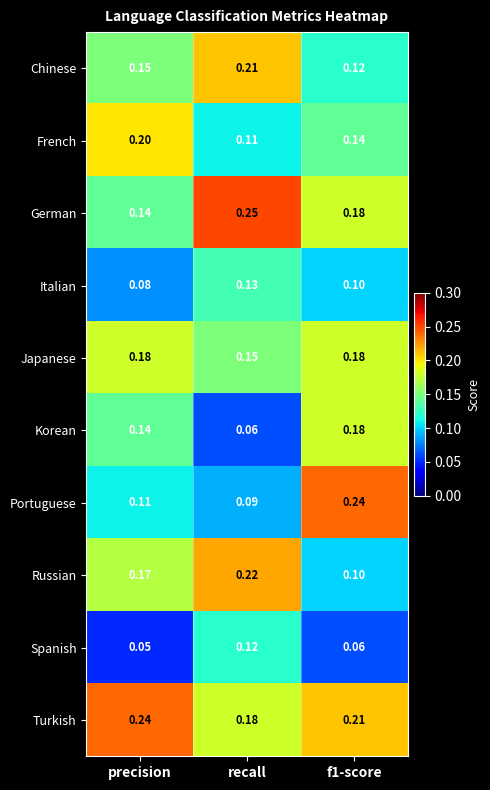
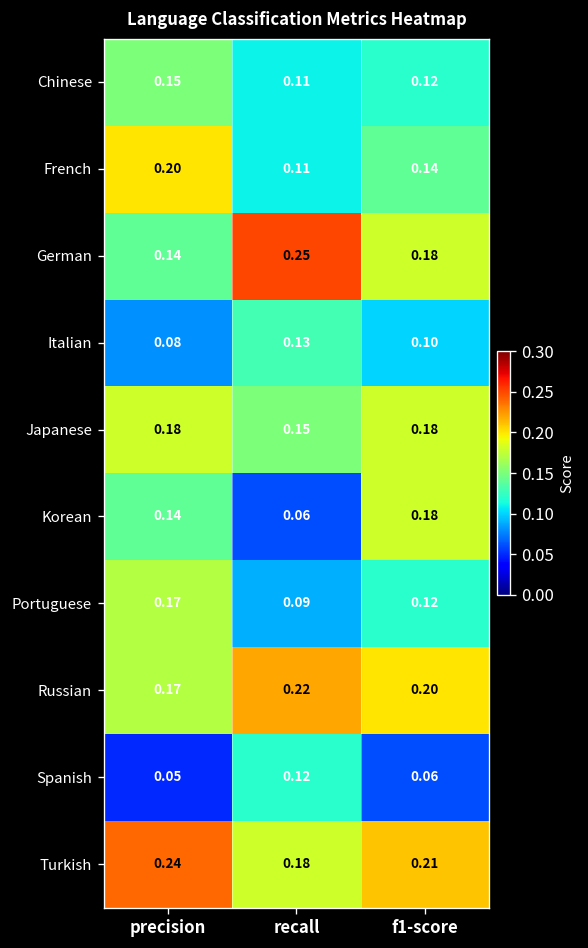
  {
    "Chinese": {
      "precision": 0.15,
-     "recall": 0.21,
+     "recall": 0.11,
      "f1-score": 0.12
    },
    "French": {
      "precision": 0.20,
      "recall": 0.11,
      "f1-score": 0.14
    },
    "German": {
      "precision": 0.14,
      "recall": 0.25,
      "f1-score": 0.18
    },
    "Italian": {
      "precision": 0.08,
      "recall": 0.13,
      "f1-score": 0.10
    },
    "Japanese": {
      "precision": 0.18,
      "recall": 0.15,
      "f1-score": 0.18
    },
    "Korean": {
      "precision": 0.14,
      "recall": 0.06,
      "f1-score": 0.18
    },
    "Portuguese": {
-     "precision": 0.11,
+     "precision": 0.17,
      "recall": 0.09,
-     "f1-score": 0.24
+     "f1-score": 0.12
    },
    "Russian": {
      "precision": 0.17,
      "recall": 0.22,
-     "f1-score": 0.10
+     "f1-score": 0.20
    },
    "Spanish": {
      "precision": 0.05,
      "recall": 0.12,
      "f1-score": 0.06
    },
    "Turkish": {
      "precision": 0.24,
      "recall": 0.18,
      "f1-score": 0.21
    }
  }
